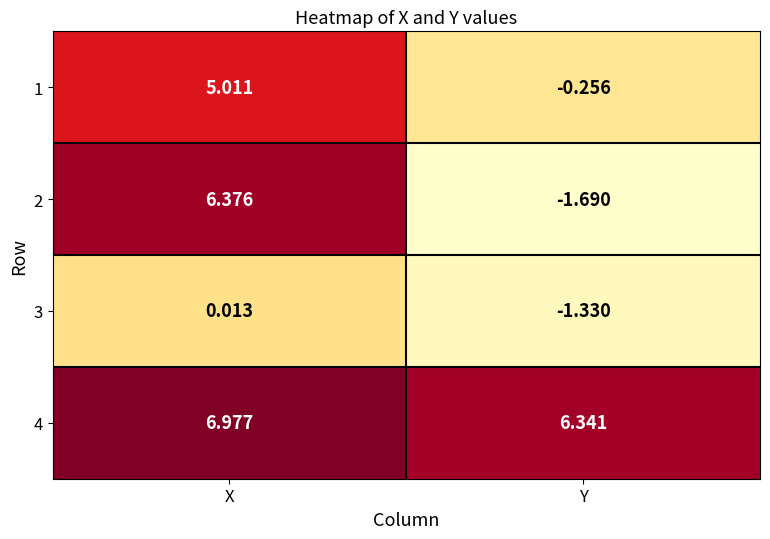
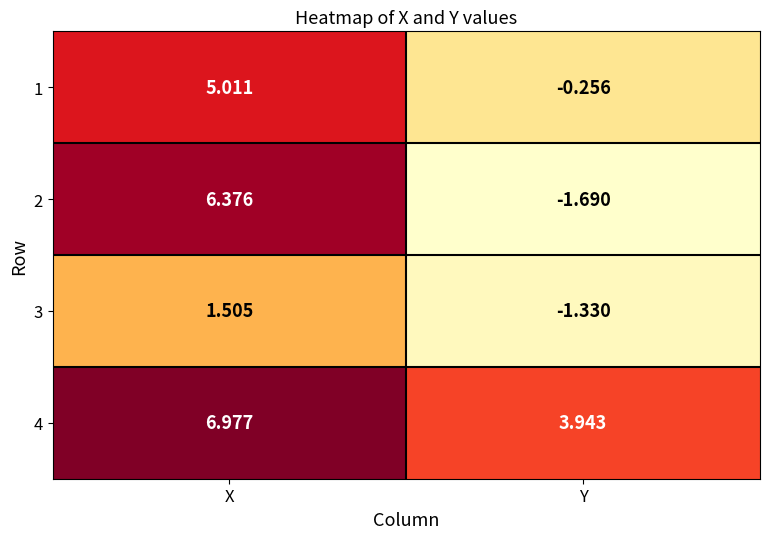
  {
    "1": {
      "X": 5.011,
      "Y": -0.256
    },
    "2": {
      "X": 6.376,
      "Y": -1.690
    },
    "3": {
-     "X": 0.013,
+     "X": 1.505,
      "Y": -1.330
    },
    "4": {
      "X": 6.977,
-     "Y": 6.341
+     "Y": 3.943
    }
  }
